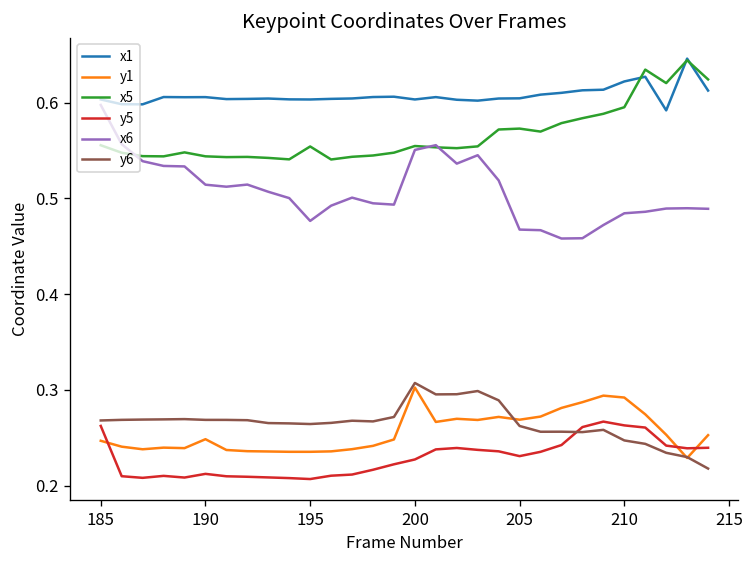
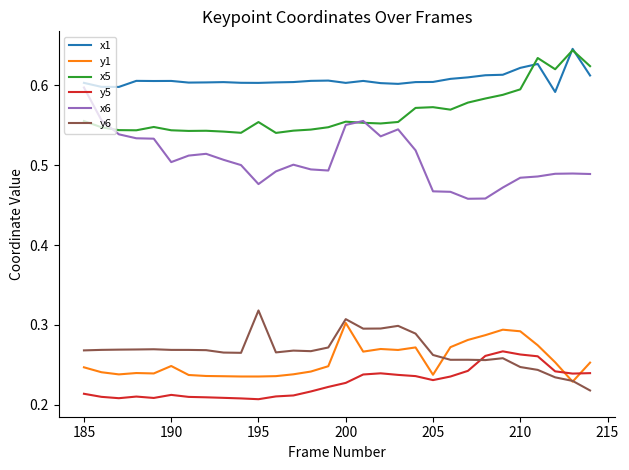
  {
    "x1": {
      "190": 0.61,
      "195": 0.60,
      "200": 0.60,
      "205": 0.60,
      "210": 0.62
    },
    "y1": {
      "185": 0.25,
      "190": 0.25,
      "195": 0.24,
      "200": 0.30,
-     "205": 0.27,
+     "205": 0.24,
      "210": 0.29
    },
    "x5": {
      "190": 0.54,
      "195": 0.55,
      "200": 0.55,
      "205": 0.57,
      "210": 0.60
    },
    "y5": {
-     "185": 0.26,
+     "185": 0.21,
      "190": 0.21,
      "195": 0.21,
      "200": 0.23,
      "205": 0.23,
      "210": 0.26
    },
    "x6": {
-     "190": 0.51,
+     "190": 0.50,
      "195": 0.48,
      "200": 0.55,
      "205": 0.47,
      "210": 0.48
    },
    "y6": {
      "185": 0.27,
      "190": 0.27,
-     "195": 0.26,
+     "195": 0.32,
      "200": 0.31,
      "205": 0.26,
      "210": 0.25
    }
  }
